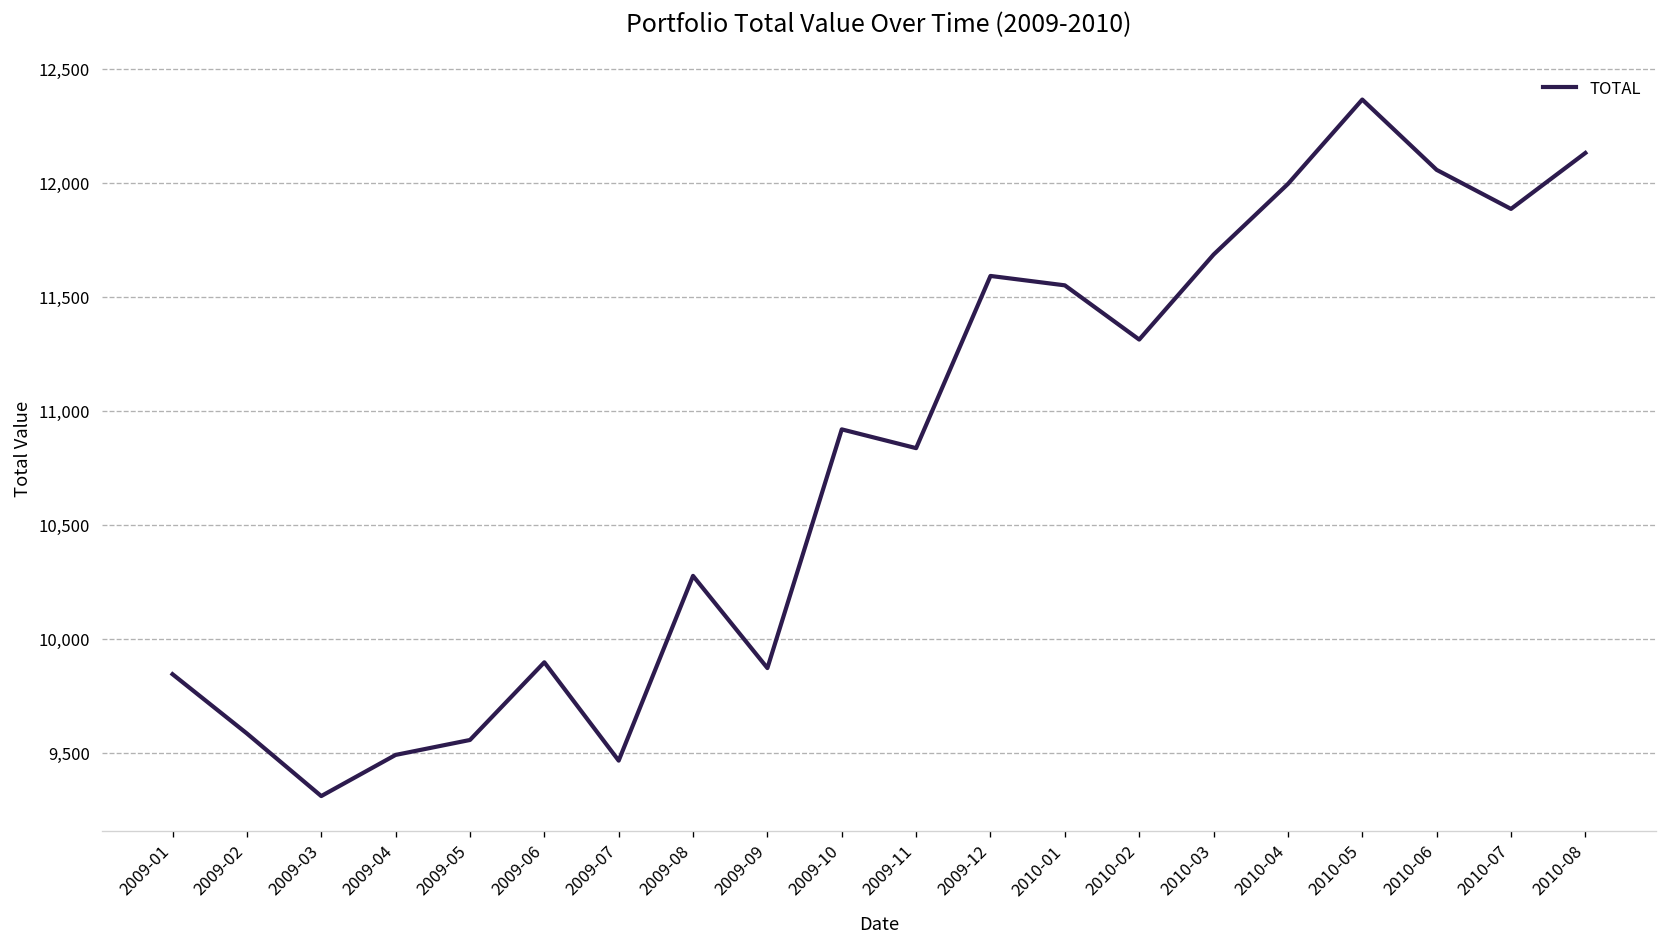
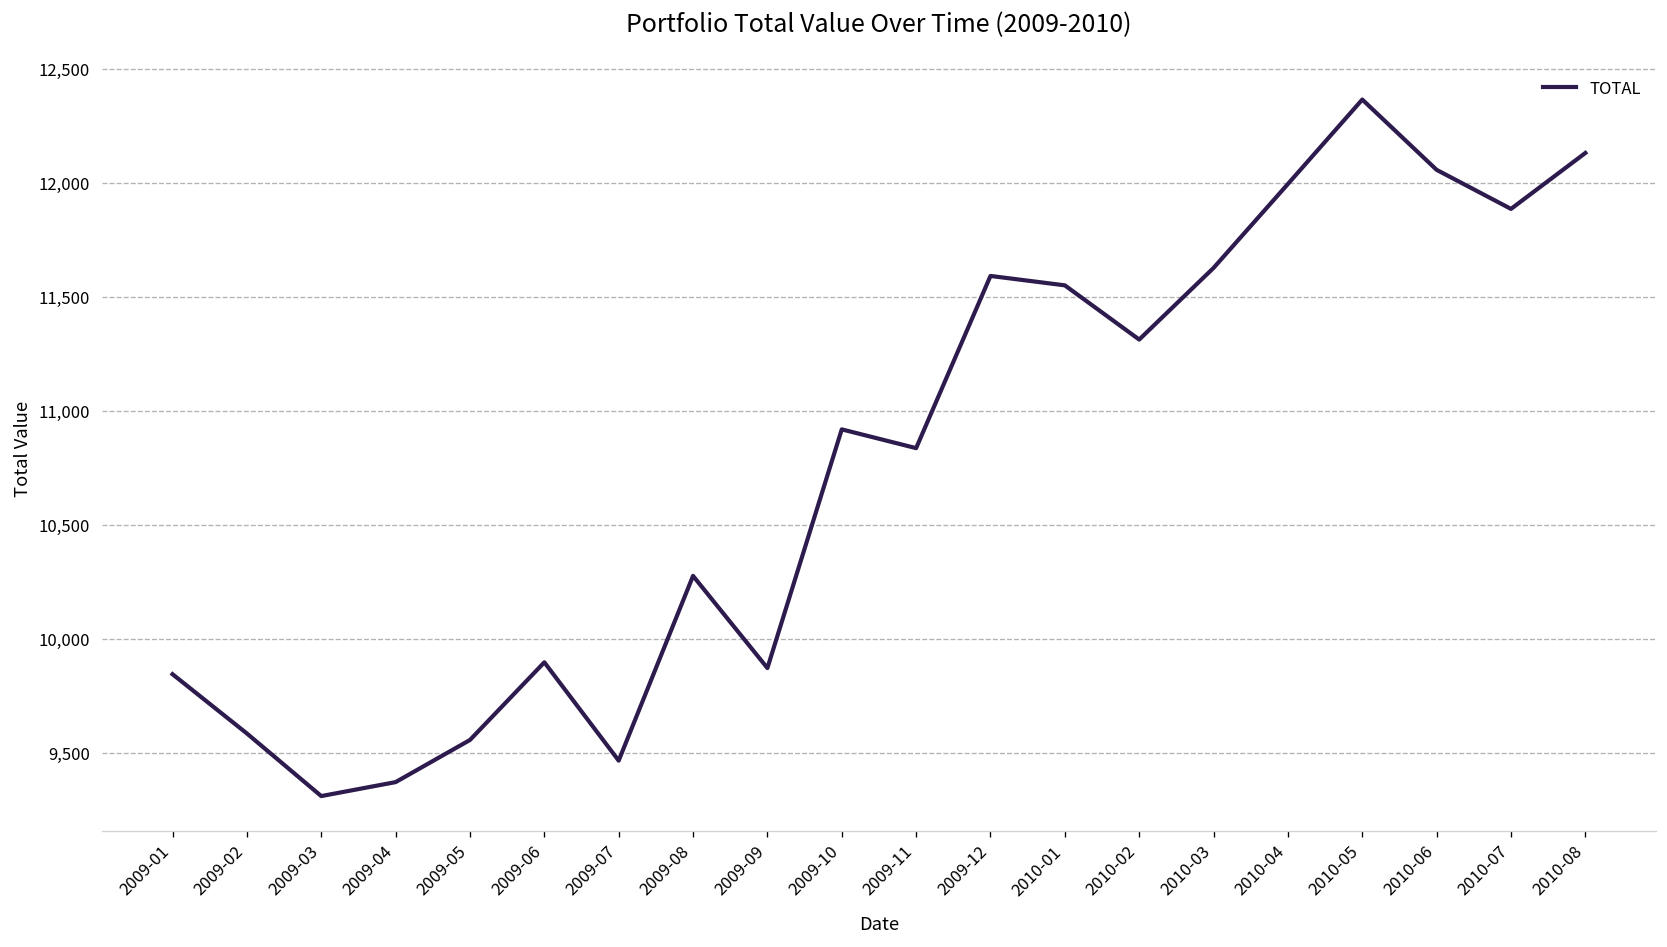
  {
    "2009-01": "9,840",
    "2009-02": "9,580",
    "2009-03": "9,310",
-   "2009-04": "9,490",
+   "2009-04": "9,370",
    "2009-05": "9,560",
    "2009-06": "9,900",
    "2009-07": "9,470",
    "2009-08": "10,280",
    "2009-09": "9,870",
    "2009-10": "10,920",
    "2009-11": "10,840",
    "2009-12": "11,590",
    "2010-01": "11,550",
    "2010-02": "11,310",
-   "2010-03": "11,680",
+   "2010-03": "11,630",
    "2010-04": "11,990",
    "2010-05": "12,360",
    "2010-06": "12,060",
    "2010-07": "11,880",
    "2010-08": "12,130"
  }
